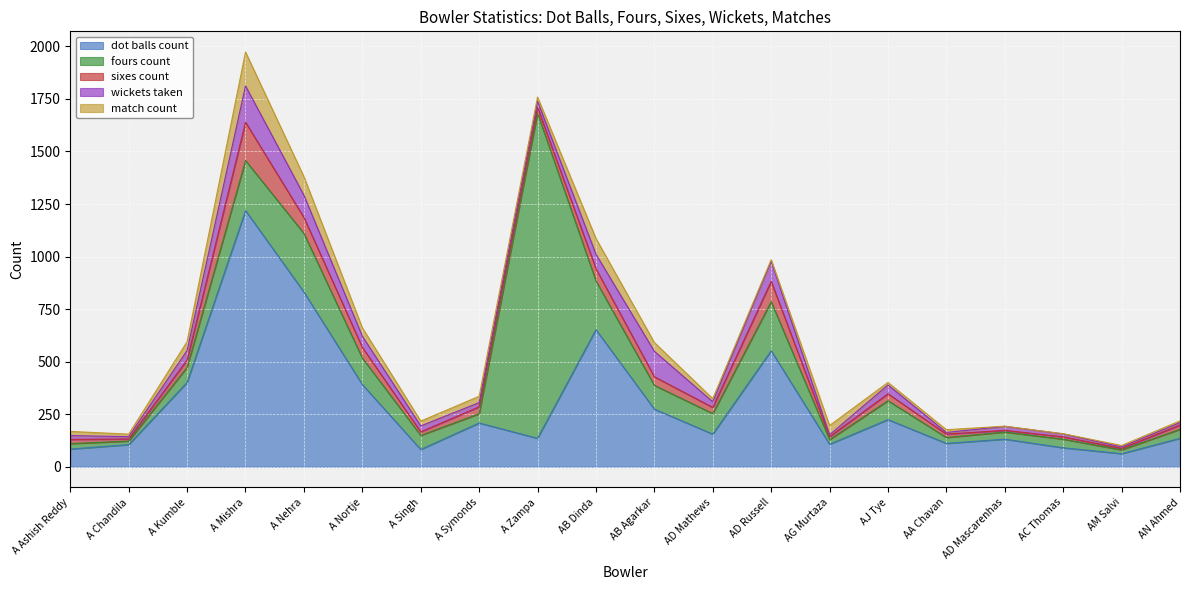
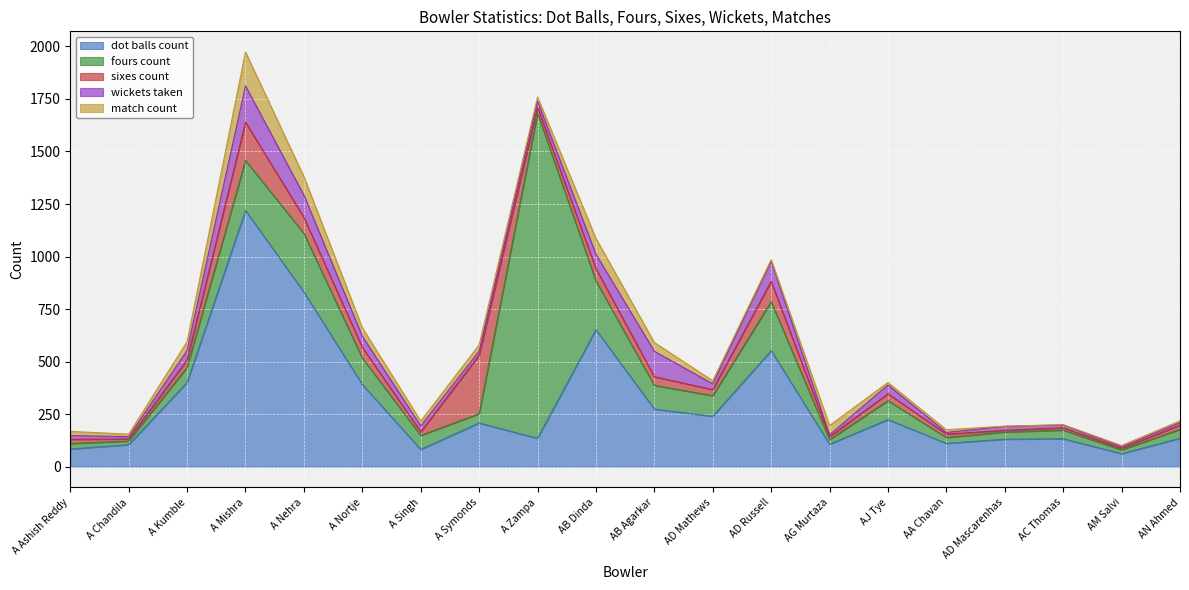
  {
    "dot balls count": {
      "A Ashish Reddy": 80,
      "A Chandila": 110,
      "A Kumble": 400,
      "A Mishra": 1220,
      "A Nehra": 830,
      "A Nortje": 390,
      "A Singh": 80,
      "A Symonds": 210,
      "A Zampa": 140,
      "AB Dinda": 650,
      "AB Agarkar": 270,
-     "AD Mathews": 160,
+     "AD Mathews": 240,
      "AD Russell": 550,
      "AG Murtaza": 110,
      "AJ Tye": 220,
      "AA Chavan": 110,
      "AD Mascarenhas": 130,
-     "AC Thomas": 90,
+     "AC Thomas": 130,
      "AM Salvi": 60,
      "AN Ahmed": 140
    },
    "fours count": {
      "A Ashish Reddy": 30,
      "A Kumble": 70,
      "A Mishra": 240,
      "A Nehra": 280,
      "A Nortje": 130,
      "A Singh": 70,
      "A Symonds": 40,
      "A Zampa": 1550,
      "AB Dinda": 230,
      "AB Agarkar": 110,
      "AD Mathews": 100,
      "AD Russell": 230,
      "AG Murtaza": 20,
      "AJ Tye": 90,
      "AA Chavan": 30,
      "AN Ahmed": 40
    },
    "sixes count": {
      "A Ashish Reddy": 20,
      "A Kumble": 40,
      "A Mishra": 180,
      "A Nehra": 80,
      "A Nortje": 50,
      "A Singh": 20,
-     "A Symonds": 30,
+     "A Symonds": 280,
      "A Zampa": 30,
      "AB Dinda": 60,
      "AB Agarkar": 40,
      "AD Mathews": 30,
      "AD Russell": 100,
      "AJ Tye": 30
    },
    "wickets taken": {
      "A Ashish Reddy": 20,
      "A Kumble": 50,
      "A Mishra": 170,
      "A Nehra": 110,
      "A Nortje": 50,
      "A Singh": 30,
      "A Symonds": 20,
      "A Zampa": 30,
      "AB Dinda": 70,
      "AB Agarkar": 120,
      "AD Mathews": 30,
      "AJ Tye": 40
    },
    "match count": {
      "A Ashish Reddy": 20,
      "A Chandila": 10,
      "A Kumble": 40,
      "A Mishra": 160,
      "A Nehra": 90,
      "A Nortje": 40,
      "A Singh": 20,
      "A Symonds": 30,
      "A Zampa": 20,
      "AB Dinda": 80,
      "AB Agarkar": 40,
      "AD Mathews": 20,
      "AG Murtaza": 40,
      "AJ Tye": 10,
      "AA Chavan": 10
    }
  }
